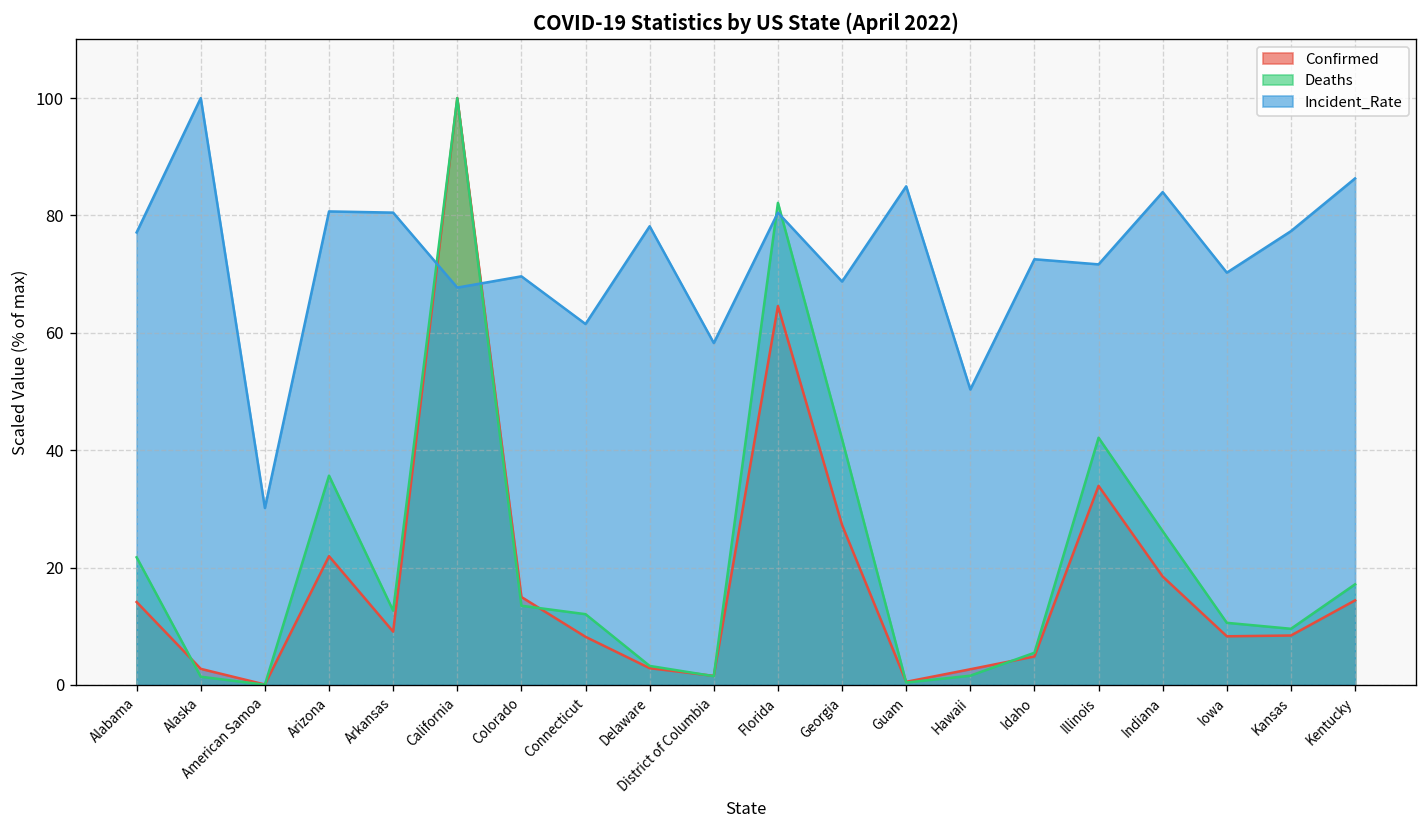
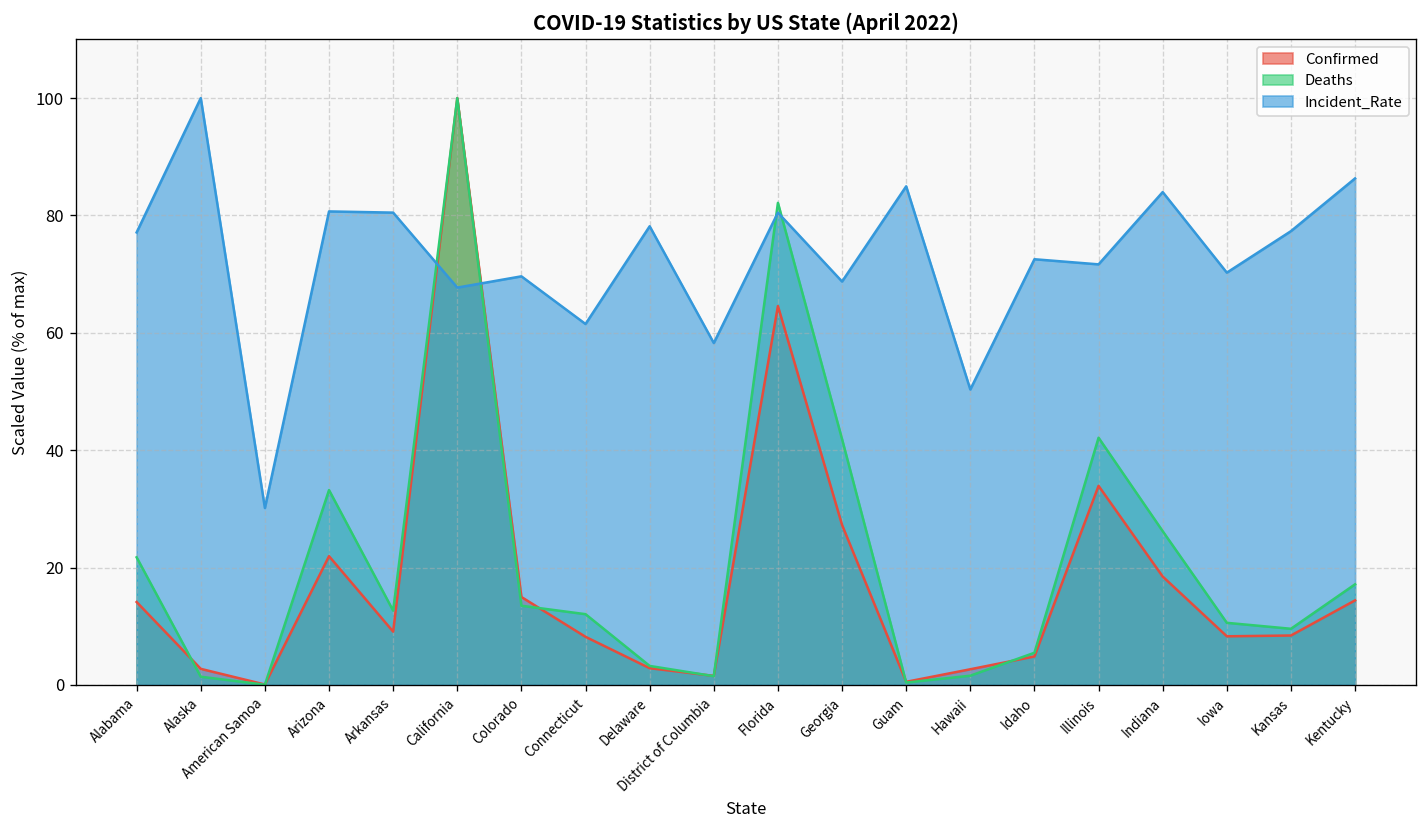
  {
    "Confirmed": {
      "Alabama": 14,
      "Alaska": 3,
      "Arizona": 22,
      "Arkansas": 9,
      "Colorado": 15,
      "Connecticut": 8,
      "Florida": 65,
      "Georgia": 27,
      "Hawaii": 3,
      "Idaho": 5,
      "Illinois": 34,
      "Indiana": 18,
      "Iowa": 8,
      "Kansas": 8,
      "Kentucky": 14
    },
    "Deaths": {
      "Alabama": 22,
      "Alaska": 1,
-     "Arizona": 36,
+     "Arizona": 33,
      "Arkansas": 13,
      "Colorado": 13,
      "Connecticut": 12,
      "Florida": 82,
      "Georgia": 42,
      "Hawaii": 2,
      "Idaho": 5,
      "Illinois": 42,
      "Indiana": 26,
      "Iowa": 11,
      "Kansas": 10,
      "Kentucky": 17
    },
    "Incident_Rate": {
      "Alabama": 77,
      "Alaska": 100,
      "American Samoa": 30,
      "Arizona": 81,
      "Arkansas": 80,
      "California": 68,
      "Colorado": 70,
      "Connecticut": 62,
      "Delaware": 78,
      "District of Columbia": 58,
      "Florida": 80,
      "Georgia": 69,
      "Guam": 85,
      "Hawaii": 50,
      "Idaho": 73,
      "Illinois": 72,
      "Indiana": 84,
      "Iowa": 70,
      "Kansas": 77,
      "Kentucky": 86
    }
  }
